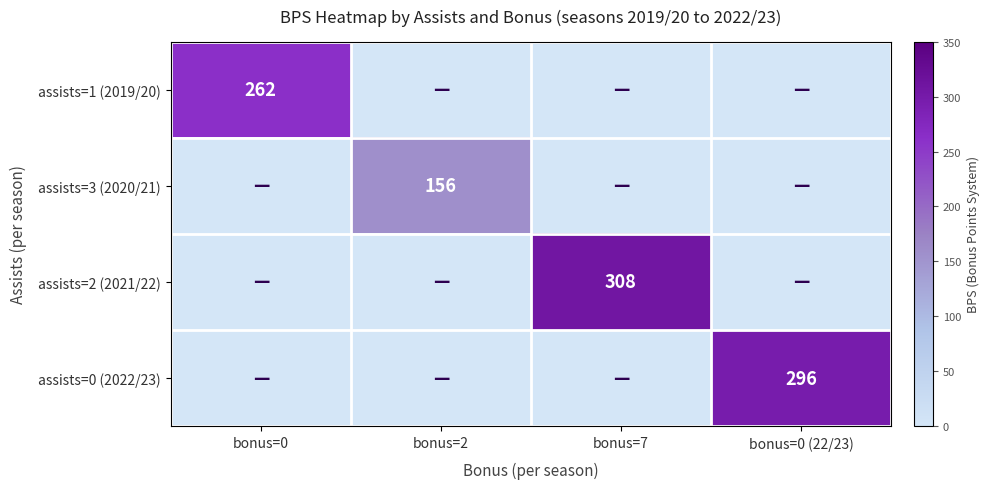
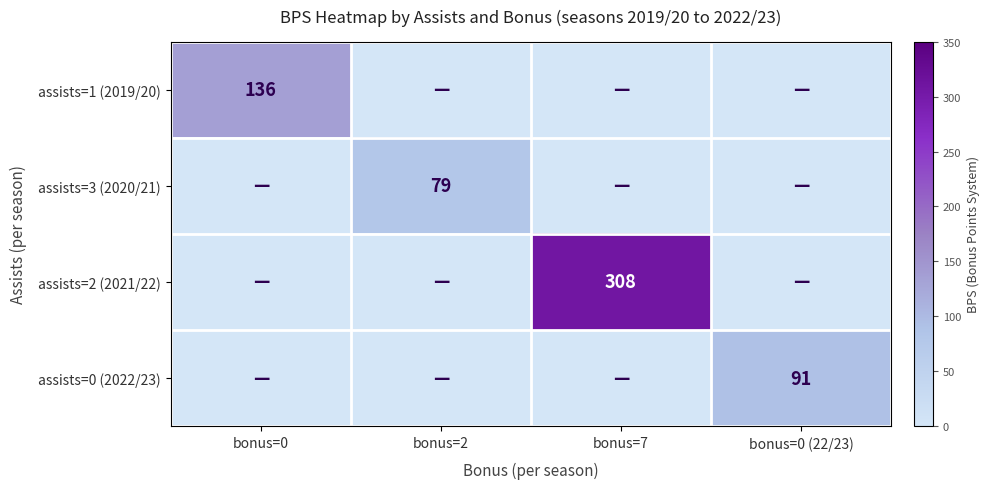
  {
    "assists=1 (2019/20)": {
-     "bonus=0": 262
+     "bonus=0": 136
    },
    "assists=3 (2020/21)": {
-     "bonus=2": 156
+     "bonus=2": 79
    },
    "assists=2 (2021/22)": {
      "bonus=7": 308
    },
    "assists=0 (2022/23)": {
-     "bonus=0 (22/23)": 296
+     "bonus=0 (22/23)": 91
    }
  }
